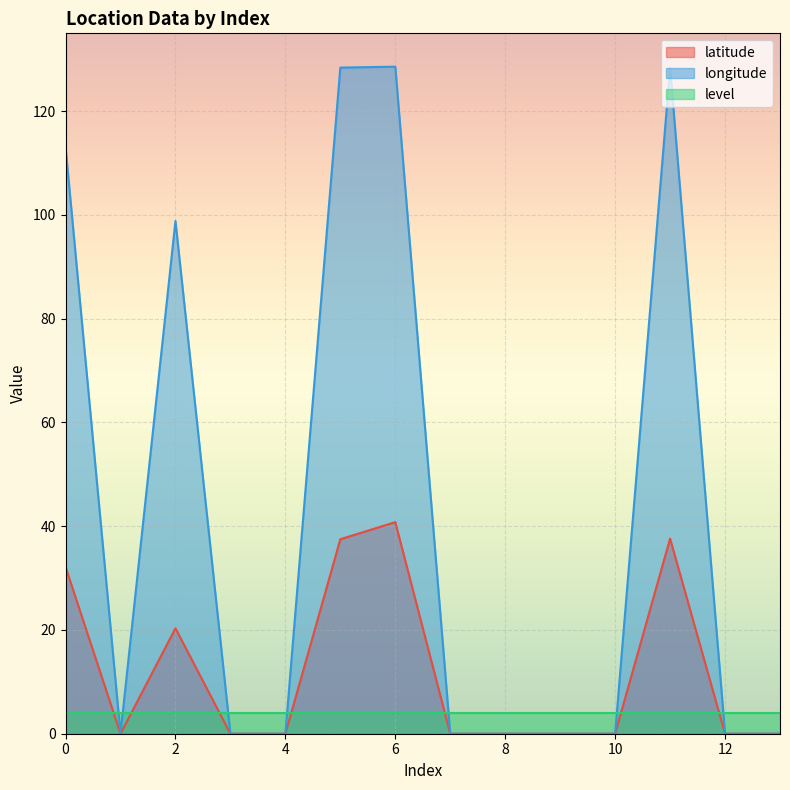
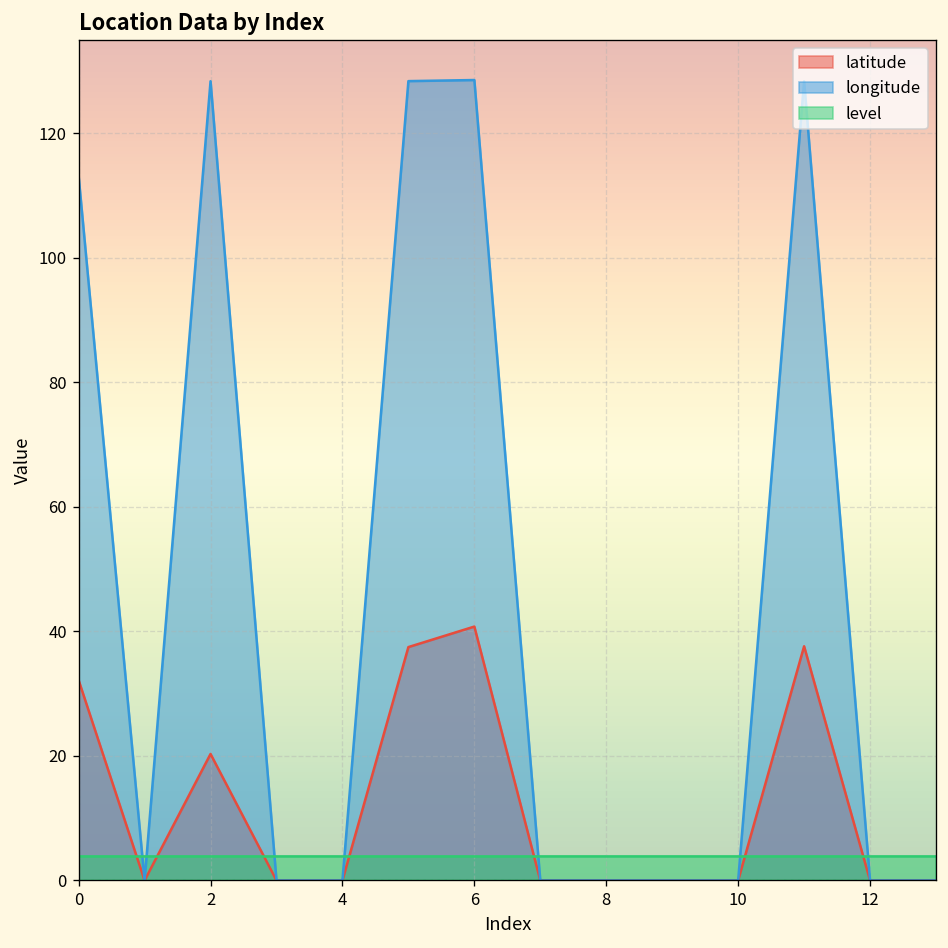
  {
    "latitude": {
      "0": 32,
      "2": 20,
      "6": 41
    },
    "longitude": {
      "0": 113,
-     "2": 99,
+     "2": 128,
      "6": 129
    },
    "level": {
      "0": 4,
      "2": 4,
      "4": 4,
      "6": 4,
      "8": 4,
      "10": 4,
      "12": 4
    }
  }
